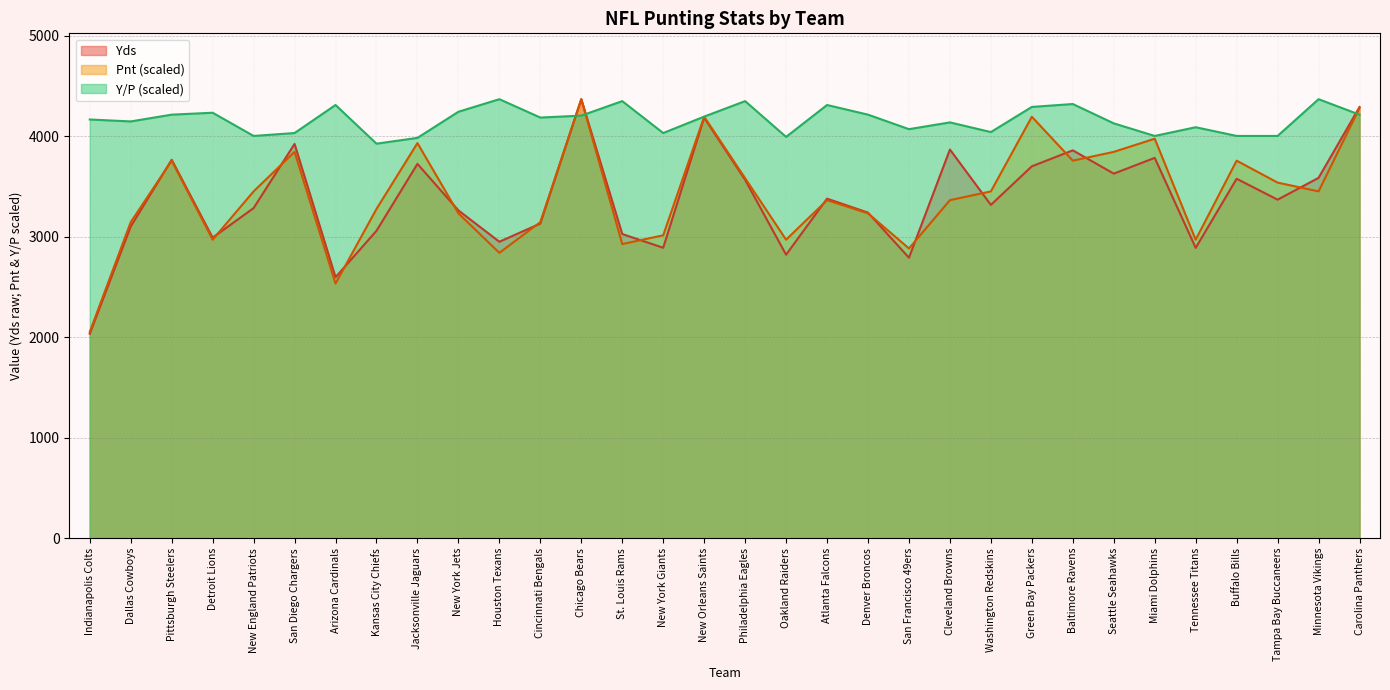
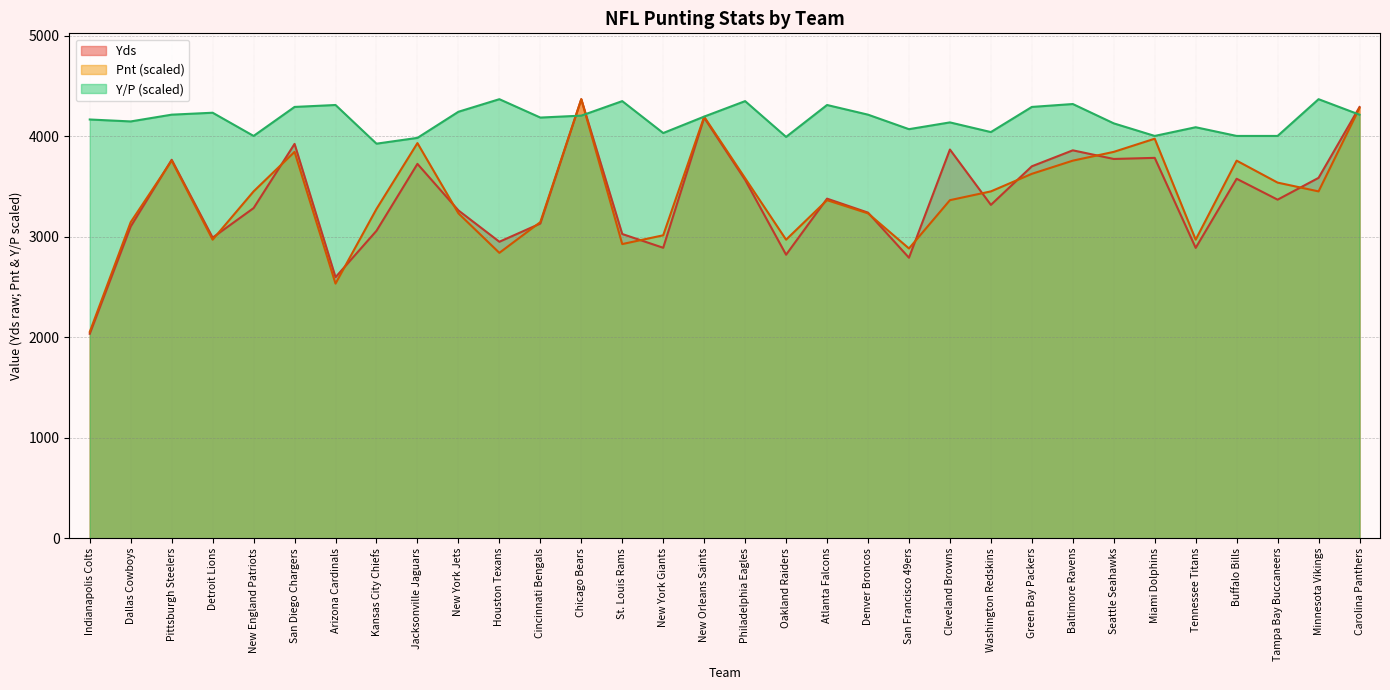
  {
    "Yds": {
      "Dallas Cowboys": 3100,
      "New England Patriots": 3290,
      "San Diego Chargers": 3930,
      "Arizona Cardinals": 2600,
      "Kansas City Chiefs": 3060,
      "Jacksonville Jaguars": 3730,
      "New York Jets": 3260,
      "Houston Texans": 2950,
      "St. Louis Rams": 3030,
      "New York Giants": 2890,
      "Oakland Raiders": 2820,
      "San Francisco 49ers": 2790,
      "Cleveland Browns": 3870,
      "Washington Redskins": 3320,
      "Green Bay Packers": 3700,
      "Baltimore Ravens": 3860,
-     "Seattle Seahawks": 3630,
+     "Seattle Seahawks": 3780,
      "Miami Dolphins": 3790,
      "Tennessee Titans": 2890,
      "Buffalo Bills": 3580,
      "Tampa Bay Buccaneers": 3370,
      "Minnesota Vikings": 3590
    },
    "Pnt (scaled)": {
      "Dallas Cowboys": 3150,
      "New England Patriots": 3450,
      "San Diego Chargers": 3850,
      "Arizona Cardinals": 2530,
      "Kansas City Chiefs": 3280,
      "Jacksonville Jaguars": 3930,
      "New York Jets": 3230,
      "Houston Texans": 2840,
      "St. Louis Rams": 2930,
      "New York Giants": 3020,
      "Oakland Raiders": 2970,
      "San Francisco 49ers": 2880,
      "Cleveland Browns": 3360,
      "Washington Redskins": 3450,
-     "Green Bay Packers": 4200,
+     "Green Bay Packers": 3630,
      "Baltimore Ravens": 3760,
      "Seattle Seahawks": 3850,
      "Miami Dolphins": 3980,
      "Tennessee Titans": 2970,
      "Buffalo Bills": 3760,
      "Tampa Bay Buccaneers": 3540,
      "Minnesota Vikings": 3450
    },
    "Y/P (scaled)": {
      "Indianapolis Colts": 4170,
      "Dallas Cowboys": 4150,
      "Pittsburgh Steelers": 4220,
      "Detroit Lions": 4240,
      "New England Patriots": 4000,
-     "San Diego Chargers": 4030,
+     "San Diego Chargers": 4290,
      "Arizona Cardinals": 4310,
      "Kansas City Chiefs": 3930,
      "Jacksonville Jaguars": 3980,
      "New York Jets": 4240,
      "Houston Texans": 4370,
      "Cincinnati Bengals": 4190,
      "Chicago Bears": 4210,
      "St. Louis Rams": 4350,
      "New York Giants": 4030,
      "Philadelphia Eagles": 4350,
      "Oakland Raiders": 3990,
      "Atlanta Falcons": 4310,
      "Denver Broncos": 4220,
      "San Francisco 49ers": 4070,
      "Cleveland Browns": 4140,
      "Washington Redskins": 4040,
      "Green Bay Packers": 4290,
      "Baltimore Ravens": 4320,
      "Seattle Seahawks": 4130,
      "Miami Dolphins": 4000,
      "Tennessee Titans": 4090,
      "Buffalo Bills": 4000,
      "Tampa Bay Buccaneers": 4000,
      "Minnesota Vikings": 4370,
      "Carolina Panthers": 4220
    }
  }
